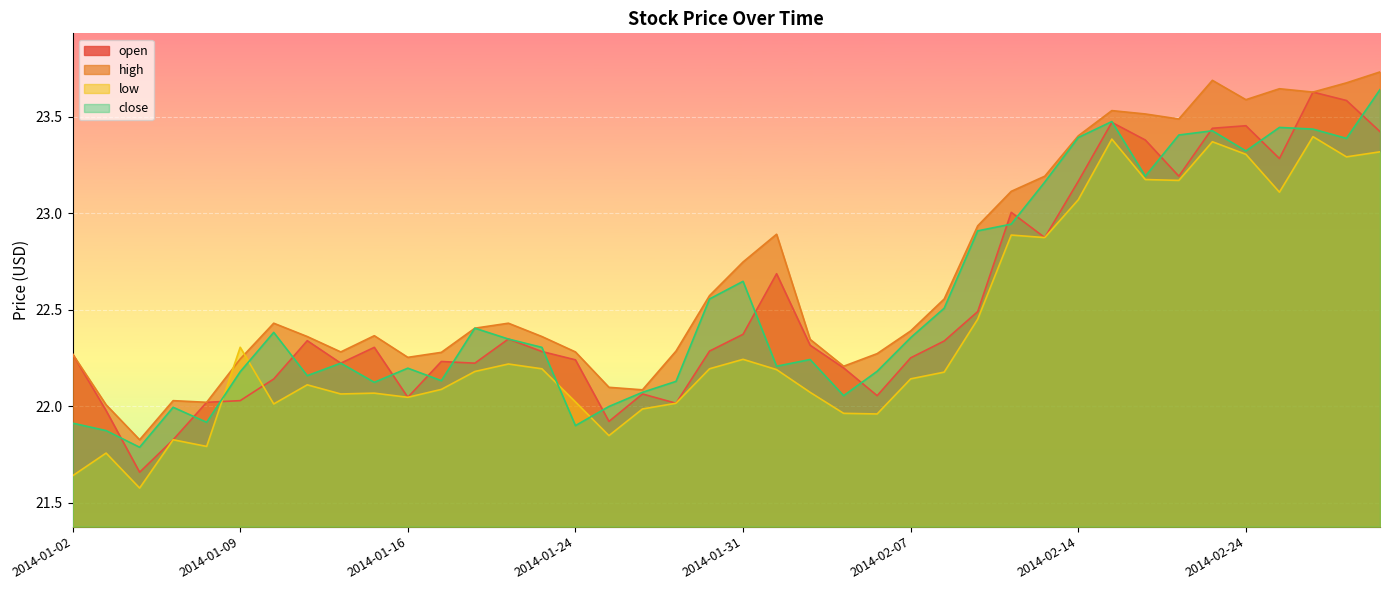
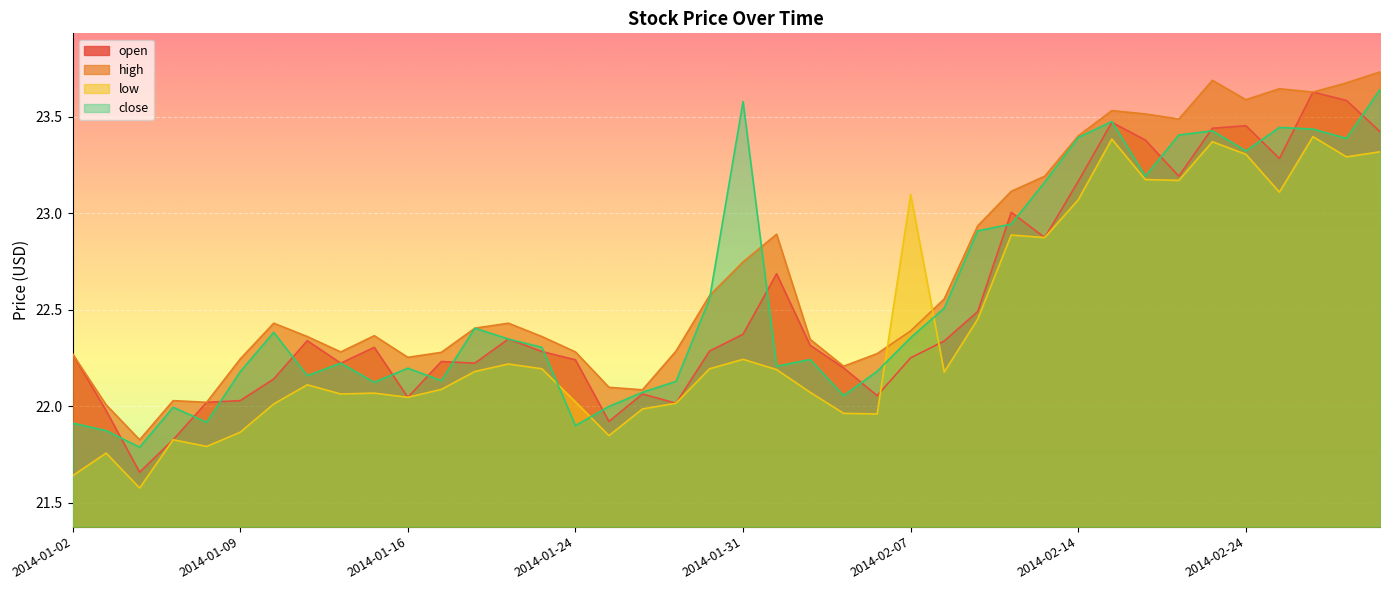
  {
    "low": {
      "2014-01-02": 21.64,
-     "2014-01-09": 22.31,
+     "2014-01-09": 21.87,
      "2014-01-24": 22.02,
      "2014-01-31": 22.24,
-     "2014-02-07": 22.14,
+     "2014-02-07": 23.10,
      "2014-02-14": 23.07,
      "2014-02-24": 23.31
    },
    "close": {
      "2014-01-02": 21.91,
      "2014-01-09": 22.18,
      "2014-01-16": 22.20,
      "2014-01-24": 21.90,
-     "2014-01-31": 22.65,
+     "2014-01-31": 23.58,
      "2014-02-07": 22.36,
      "2014-02-24": 23.32
    }
  }
